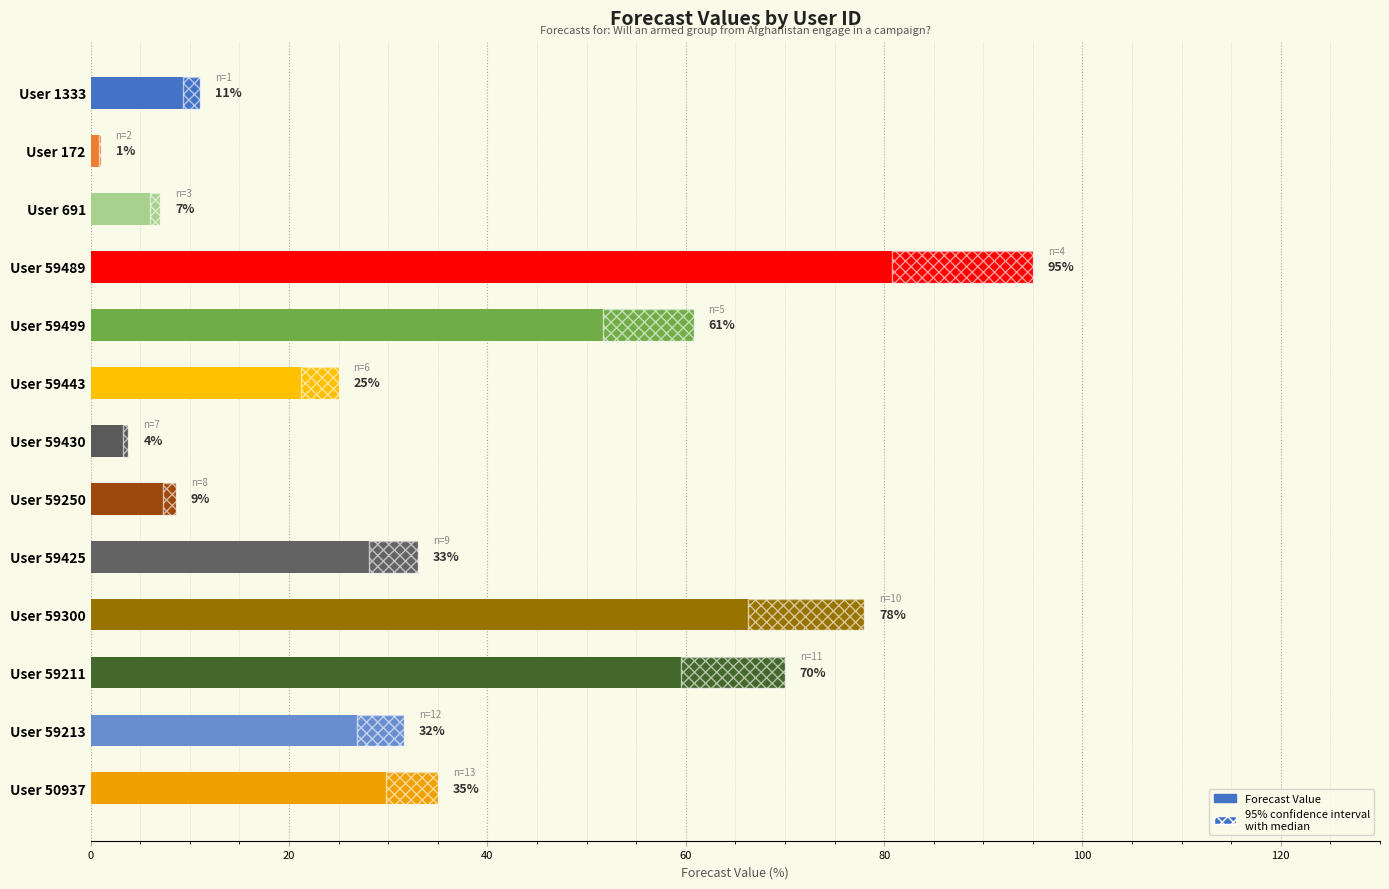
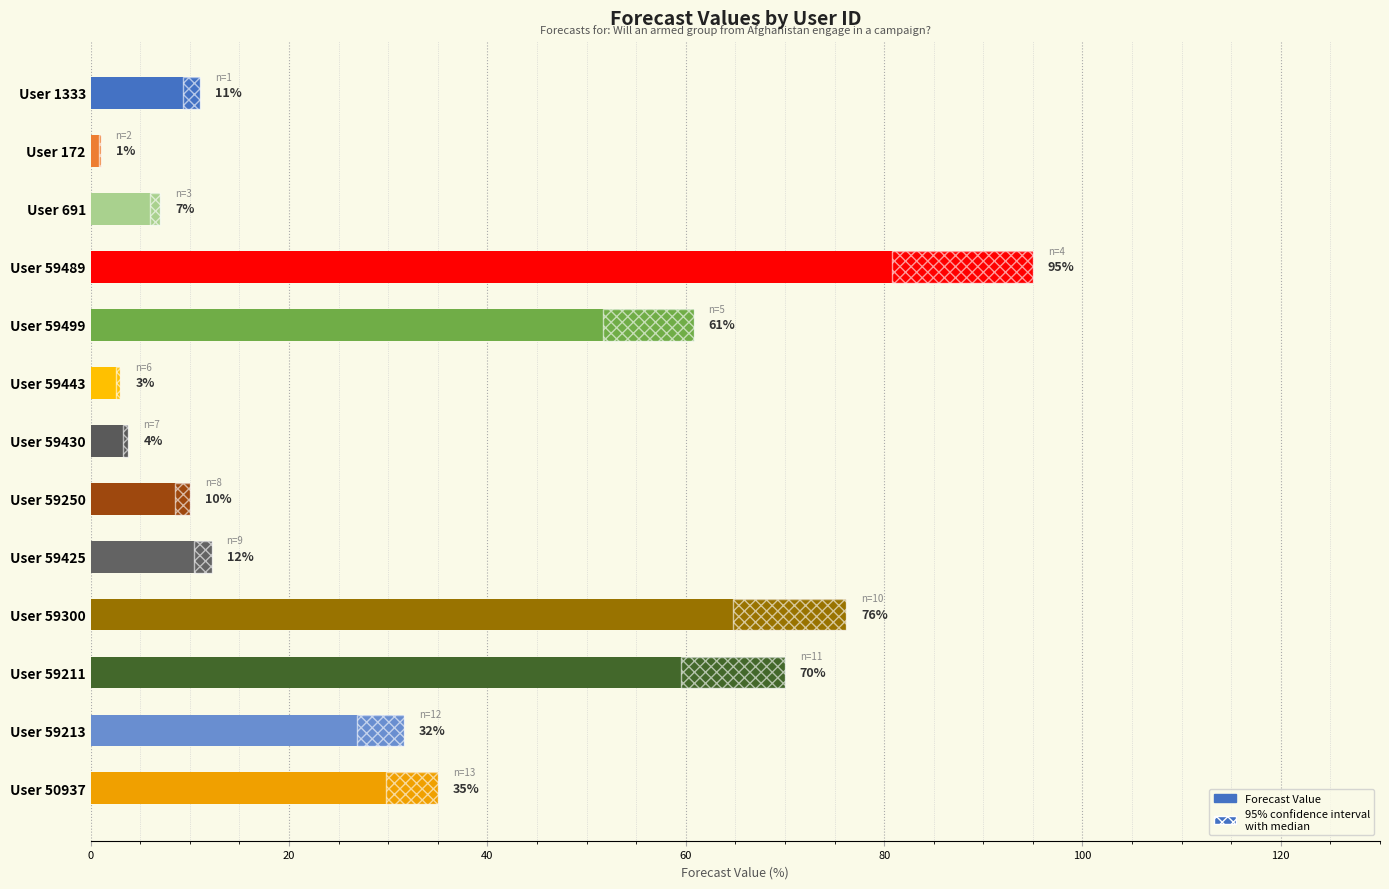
  {
    "User 1333": "11%",
    "User 172": "1%",
    "User 691": "7%",
    "User 59489": "95%",
    "User 59499": "61%",
-   "User 59443": "25%",
+   "User 59443": "3%",
    "User 59430": "4%",
-   "User 59250": "9%",
-   "User 59425": "33%",
-   "User 59300": "78%",
+   "User 59250": "10%",
+   "User 59425": "12%",
+   "User 59300": "76%",
    "User 59213": "32%",
    "User 50937": "35%"
  }
